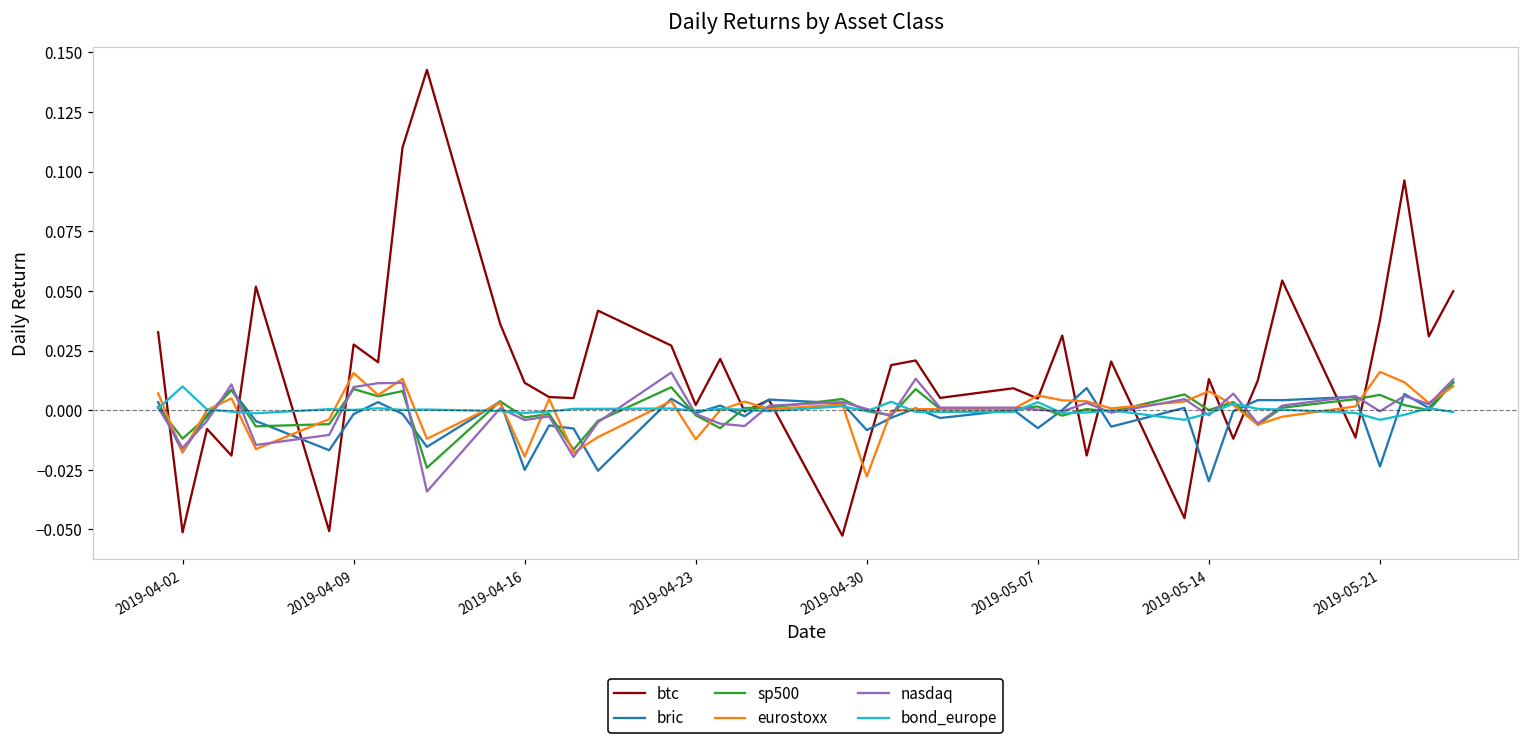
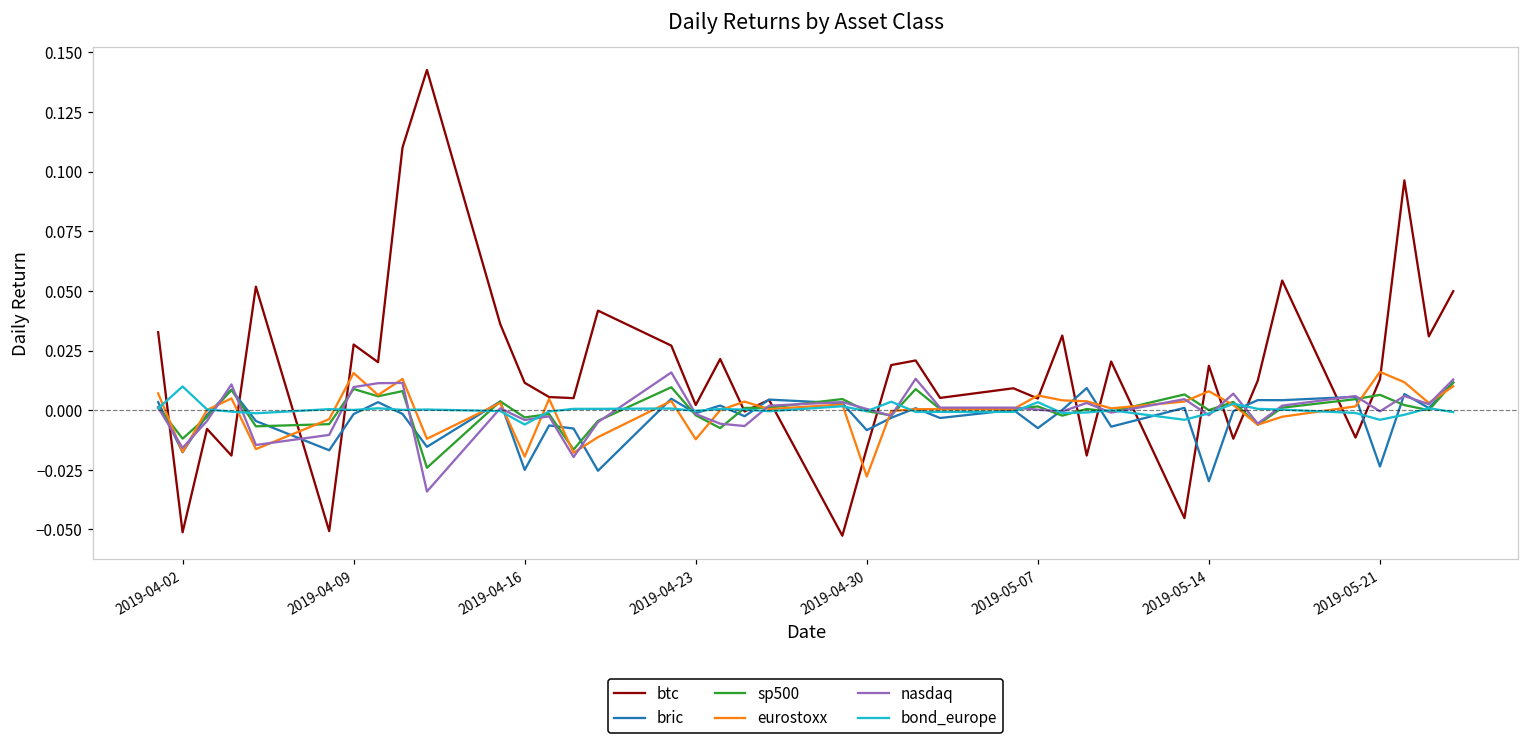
  {
    "btc": {
      "2019-04-02": -0.051,
      "2019-04-09": 0.028,
      "2019-04-16": 0.011,
      "2019-04-23": 0.002,
      "2019-04-30": -0.016,
      "2019-05-07": 0.005,
-     "2019-05-14": 0.013,
-     "2019-05-21": 0.038
+     "2019-05-14": 0.019,
+     "2019-05-21": 0.013
    },
    "bric": {
      "2019-04-09": -0.002,
      "2019-04-16": -0.025,
      "2019-04-30": -0.008,
      "2019-05-07": -0.008,
      "2019-05-14": -0.030,
      "2019-05-21": -0.024
    },
    "sp500": {
      "2019-04-02": -0.012,
      "2019-05-07": 0.002,
      "2019-05-14": 0.000,
      "2019-05-21": 0.006
    },
    "eurostoxx": {
      "2019-04-09": 0.016,
      "2019-04-16": -0.019,
      "2019-04-23": -0.012,
      "2019-04-30": -0.028,
      "2019-05-07": 0.006,
      "2019-05-14": 0.008,
      "2019-05-21": 0.016
    },
    "nasdaq": {
      "2019-04-02": -0.016,
      "2019-05-07": 0.000,
      "2019-05-21": 0.000
    },
    "bond_europe": {
      "2019-04-02": 0.010,
      "2019-04-09": 0.000,
-     "2019-04-16": -0.001,
+     "2019-04-16": -0.006,
      "2019-05-07": 0.003,
      "2019-05-21": -0.004
    }
  }
